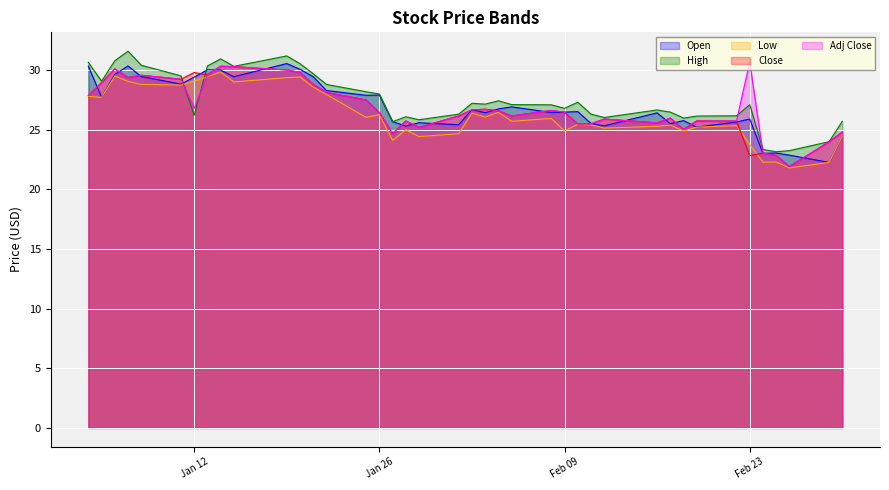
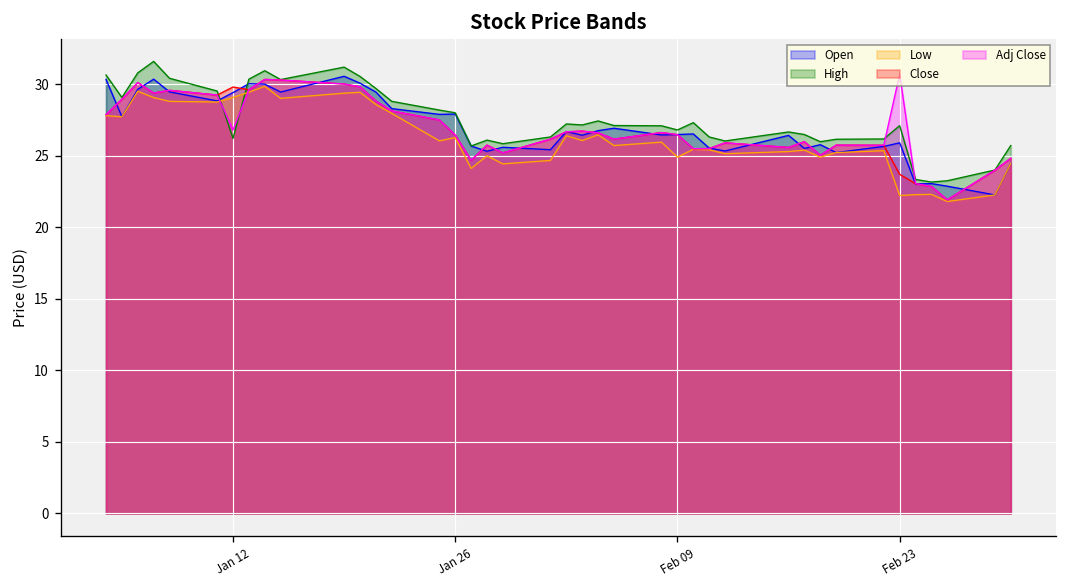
  {
    "Open": {
      "Jan 12": 29.4,
      "Feb 23": 25.9
    },
    "High": {
      "Jan 12": 26.2,
      "Feb 09": 26.8,
      "Feb 23": 27.1
    },
    "Low": {
      "Jan 12": 29.1,
      "Feb 09": 24.9,
-     "Feb 23": 23.8
+     "Feb 23": 22.2
    },
    "Close": {
      "Jan 12": 29.8,
-     "Feb 23": 22.8
+     "Feb 23": 23.7
    },
    "Adj Close": {
      "Jan 12": 26.8
    }
  }
